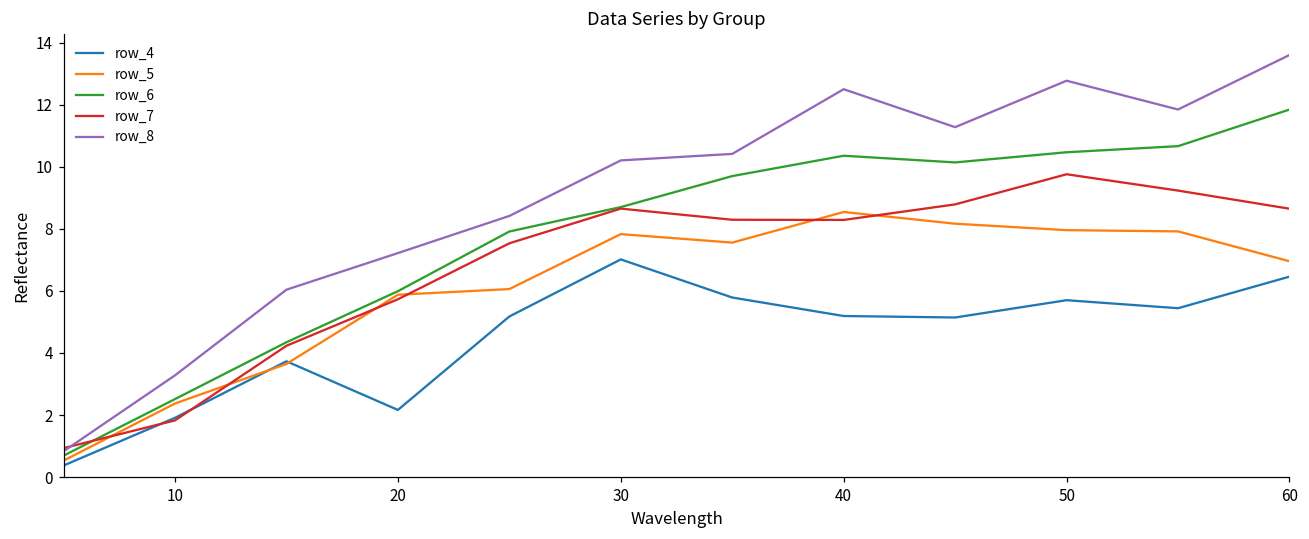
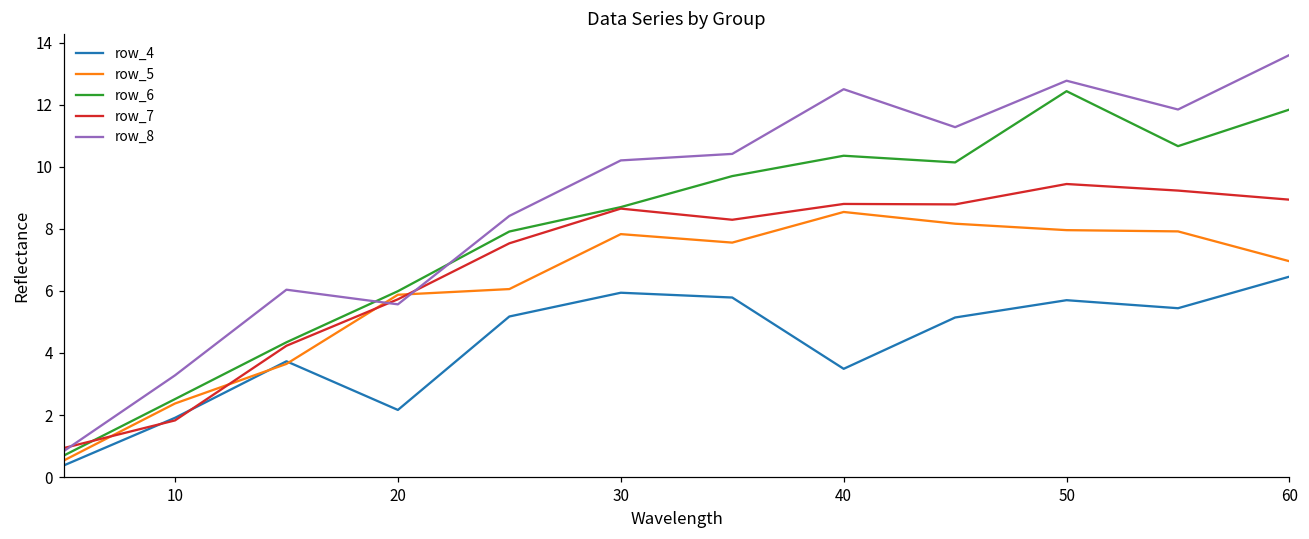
  {
    "row_4": {
      "20": 2.2,
-     "30": 7.0,
-     "40": 5.2,
+     "30": 5.9,
+     "40": 3.5,
      "50": 5.7,
      "60": 6.5
    },
    "row_5": {
      "10": 2.4,
      "20": 5.9,
      "30": 7.8,
      "40": 8.5,
      "50": 8.0,
      "60": 7.0
    },
    "row_6": {
      "10": 2.5,
      "20": 6.0,
      "40": 10.4,
-     "50": 10.5,
+     "50": 12.4,
      "60": 11.8
    },
    "row_7": {
      "20": 5.7,
-     "40": 8.3,
-     "50": 9.8,
-     "60": 8.7
+     "40": 8.8,
+     "50": 9.4,
+     "60": 8.9
    },
    "row_8": {
      "10": 3.3,
-     "20": 7.2,
+     "20": 5.6,
      "30": 10.2,
      "40": 12.5,
      "50": 12.8,
      "60": 13.6
    }
  }
